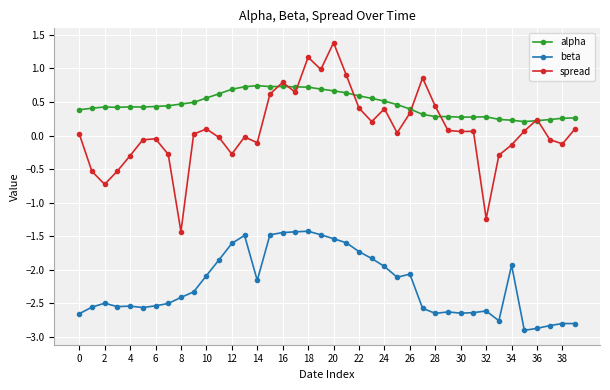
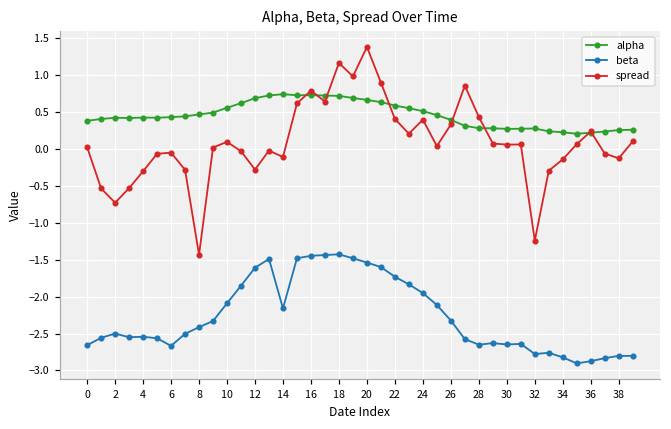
  {
    "alpha": {
      "0": 0.4,
      "2": 0.4,
      "4": 0.4,
      "6": 0.4,
      "8": 0.5,
      "10": 0.6,
      "12": 0.7,
      "14": 0.7,
      "16": 0.7,
      "18": 0.7,
      "20": 0.7,
      "22": 0.6,
      "24": 0.5,
      "26": 0.4,
      "28": 0.3,
      "30": 0.3,
      "32": 0.3,
      "34": 0.2,
      "38": 0.3
    },
    "beta": {
      "0": -2.7,
      "2": -2.5,
      "4": -2.5,
-     "6": -2.5,
+     "6": -2.7,
      "8": -2.4,
      "10": -2.1,
      "12": -1.6,
      "14": -2.2,
      "16": -1.4,
      "18": -1.4,
      "20": -1.5,
      "22": -1.7,
      "24": -2.0,
-     "26": -2.1,
+     "26": -2.3,
      "28": -2.7,
      "30": -2.6,
-     "32": -2.6,
-     "34": -1.9,
+     "32": -2.8,
+     "34": -2.8,
      "36": -2.9,
      "38": -2.8
    },
    "spread": {
      "0": 0.0,
      "2": -0.7,
      "4": -0.3,
      "6": 0.0,
      "8": -1.4,
      "10": 0.1,
      "12": -0.3,
      "14": -0.1,
      "16": 0.8,
      "18": 1.2,
      "20": 1.4,
      "22": 0.4,
      "24": 0.4,
      "26": 0.3,
      "28": 0.4,
      "30": 0.1,
      "32": -1.2,
      "34": -0.1,
      "38": -0.1
    }
  }
